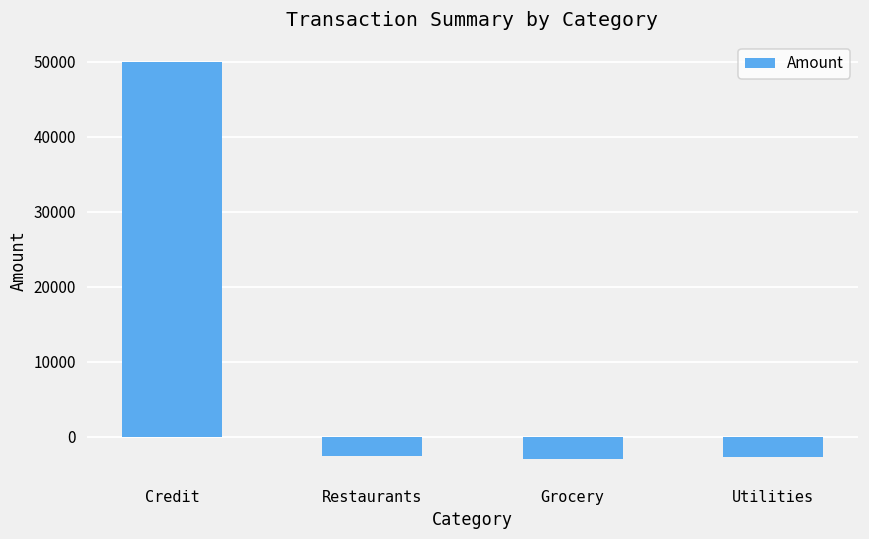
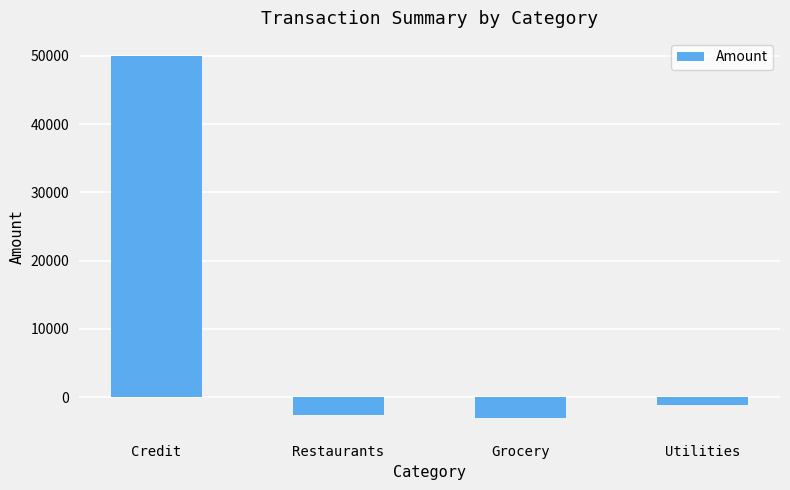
  {
    "Credit": 50000,
    "Restaurants": -3000,
    "Grocery": -3000,
-   "Utilities": -3000
+   "Utilities": -1000
  }
